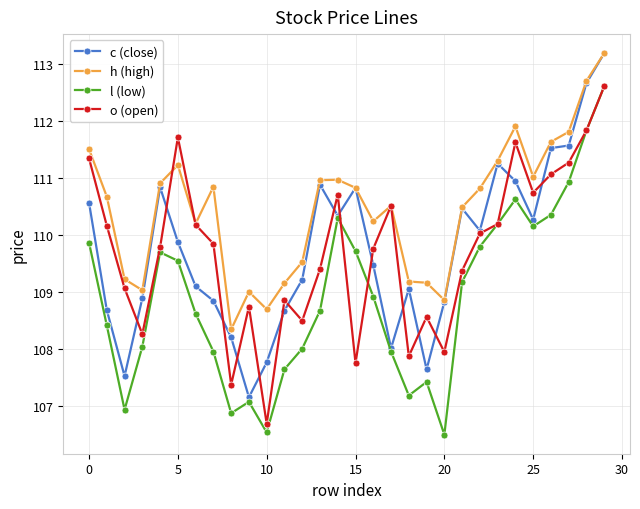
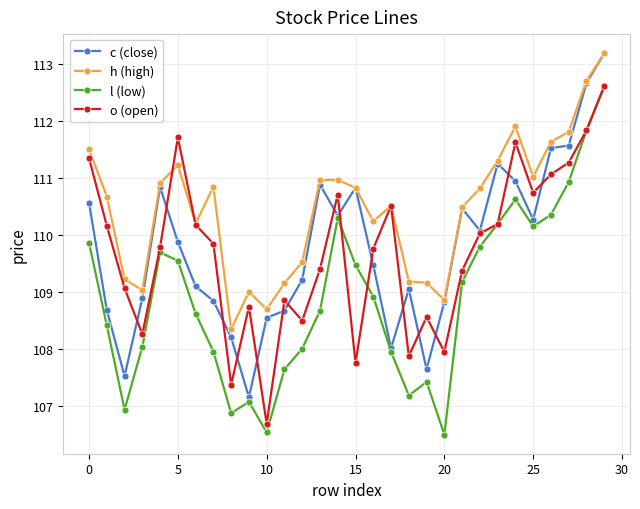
  {
    "c (close)": {
      "0": 110.6,
      "5": 109.9,
-     "10": 107.8,
+     "10": 108.5,
      "25": 110.3
    },
    "h (high)": {
      "0": 111.5,
      "5": 111.2,
      "10": 108.7,
      "25": 111.0
    },
    "l (low)": {
      "0": 109.9,
      "5": 109.5,
      "10": 106.5,
-     "15": 109.7,
+     "15": 109.5,
      "20": 106.5,
      "25": 110.1
    },
    "o (open)": {
      "0": 111.3,
      "5": 111.7,
      "10": 106.7,
      "15": 107.7,
      "20": 107.9,
      "25": 110.7
    }
  }
